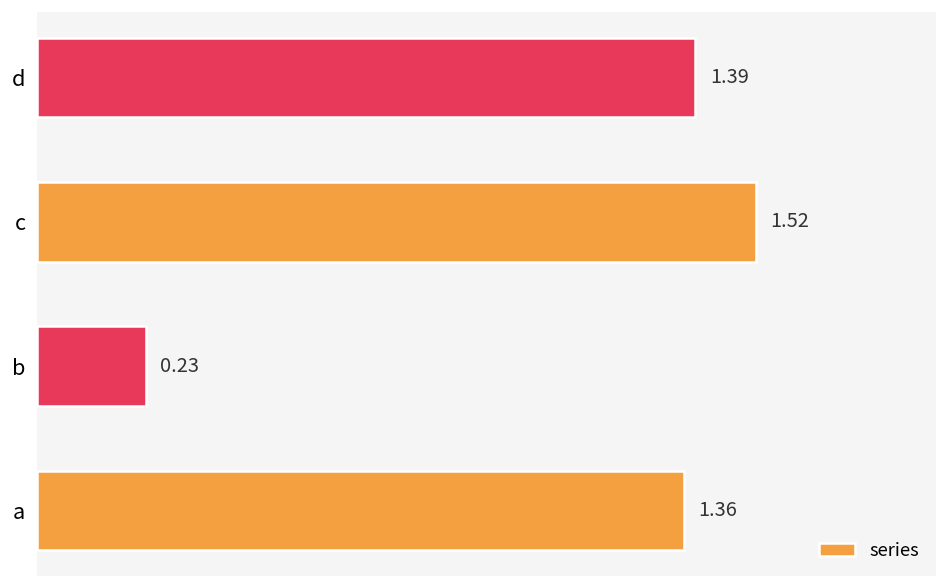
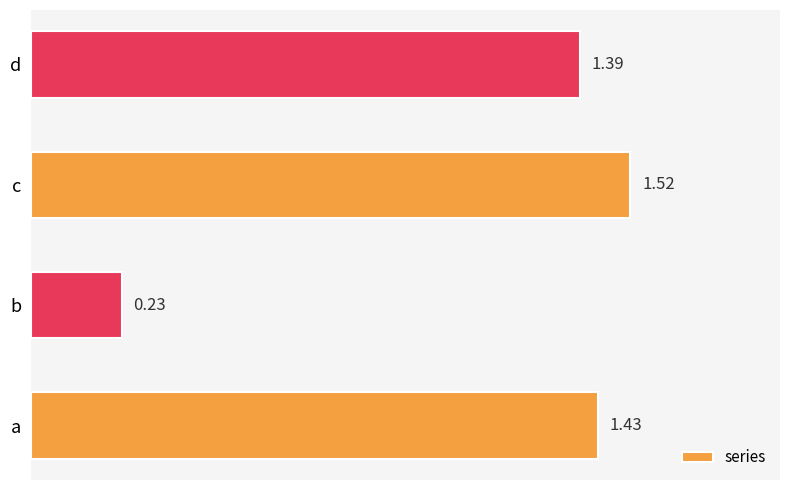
  {
    "d": 1.39,
    "c": 1.52,
    "b": 0.23,
-   "a": 1.36
+   "a": 1.43
  }
